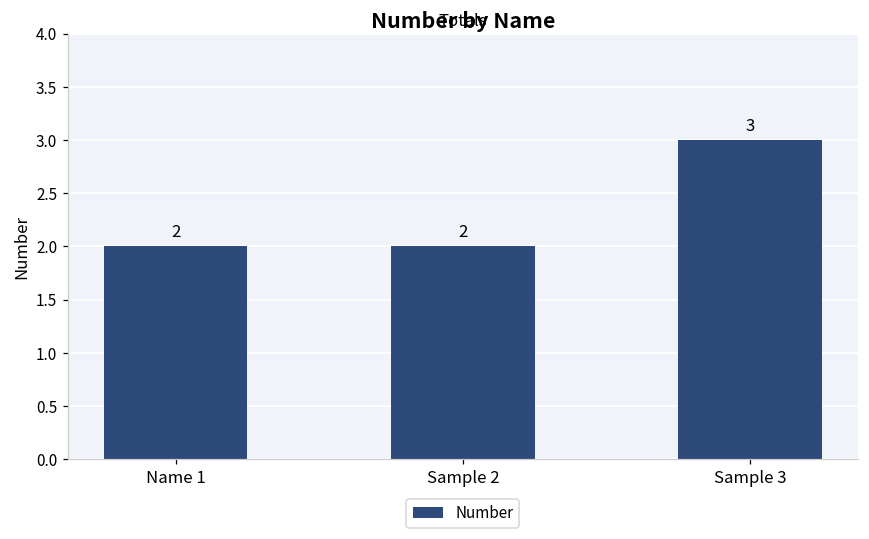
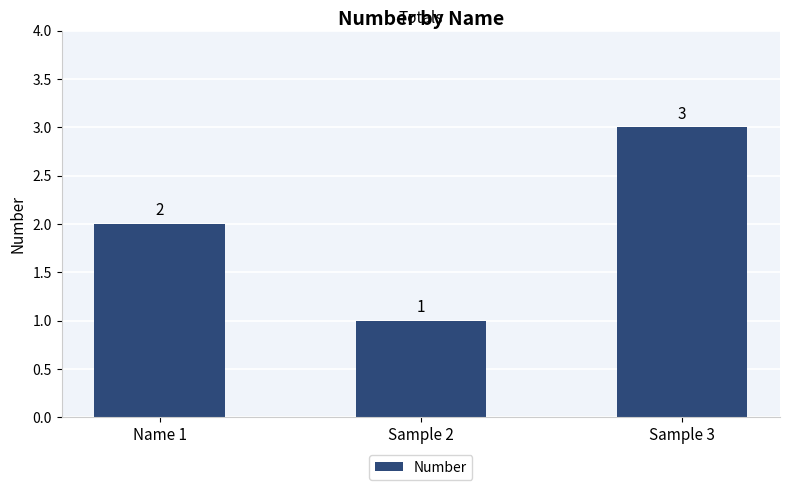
  {
    "Name 1": 2,
-   "Sample 2": 2,
+   "Sample 2": 1,
    "Sample 3": 3
  }
